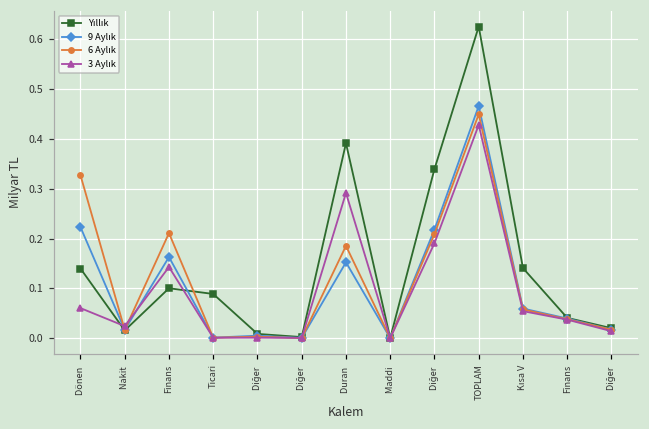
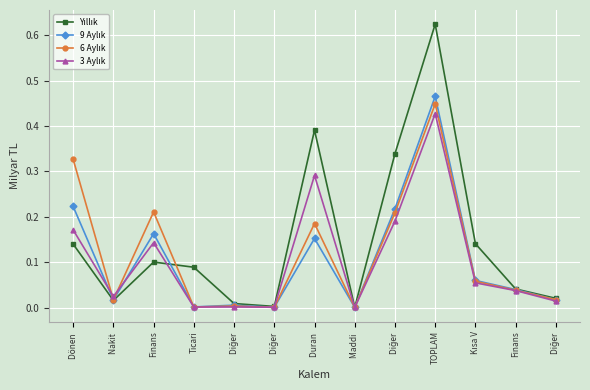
  {
    "Yıllık": {
      "Dönen": 0.14,
      "Ticari": 0.09,
      "Duran": 0.39,
      "TOPLAM": 0.62,
      "Kısa V": 0.14
    },
    "9 Aylık": {
      "Dönen": 0.22,
      "Duran": 0.15,
      "TOPLAM": 0.47
    },
    "6 Aylık": {
      "Dönen": 0.33,
      "Duran": 0.19,
      "TOPLAM": 0.45
    },
    "3 Aylık": {
-     "Dönen": 0.06,
+     "Dönen": 0.17,
      "Nakit": 0.02,
      "Duran": 0.29,
      "TOPLAM": 0.43
    }
  }
